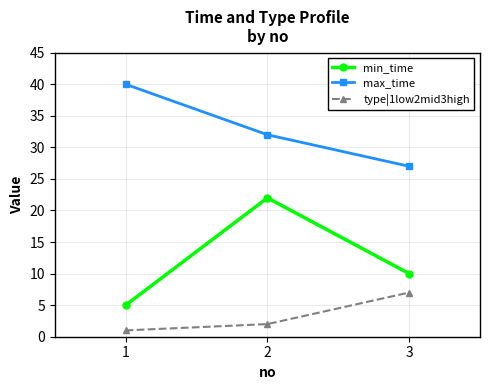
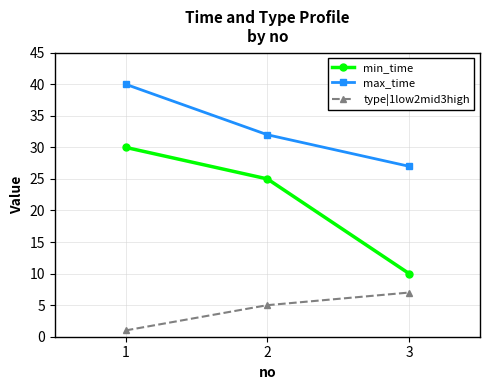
  {
    "min_time": {
-     "1": 5,
-     "2": 22,
+     "1": 30,
+     "2": 25,
      "3": 10
    },
    "max_time": {
      "1": 40,
      "2": 32,
      "3": 27
    },
    "type|1low2mid3high": {
      "1": 1,
-     "2": 2,
+     "2": 5,
      "3": 7
    }
  }
